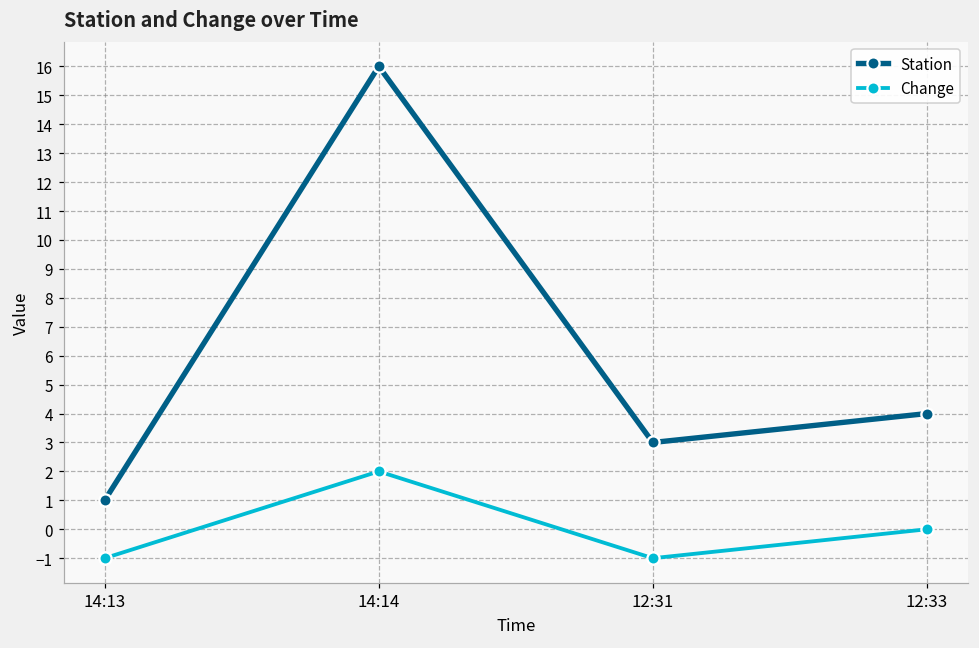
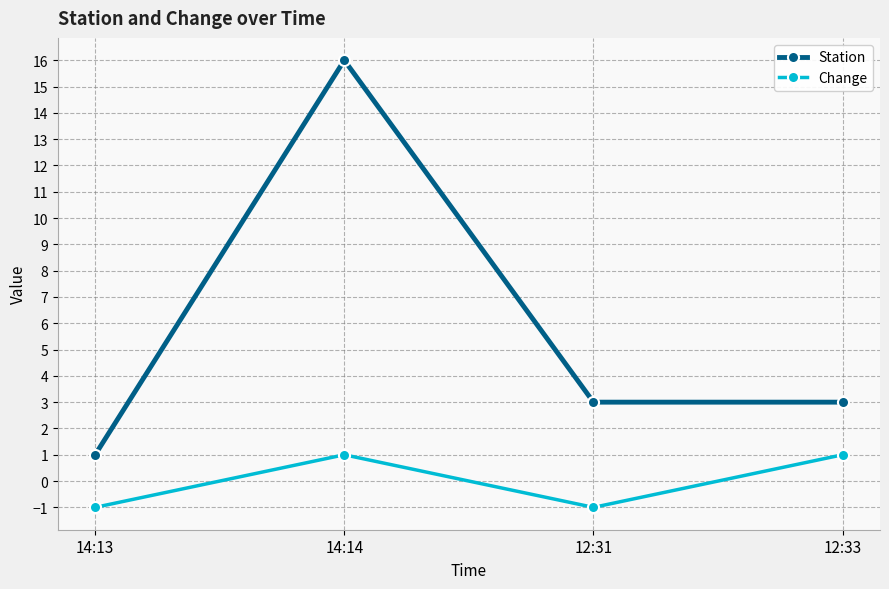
  {
    "Station": {
      "14:13": 1,
      "14:14": 16,
      "12:31": 3,
-     "12:33": 4
+     "12:33": 3
    },
    "Change": {
      "14:13": -1,
-     "14:14": 2,
+     "14:14": 1,
      "12:31": -1,
-     "12:33": 0
+     "12:33": 1
    }
  }
